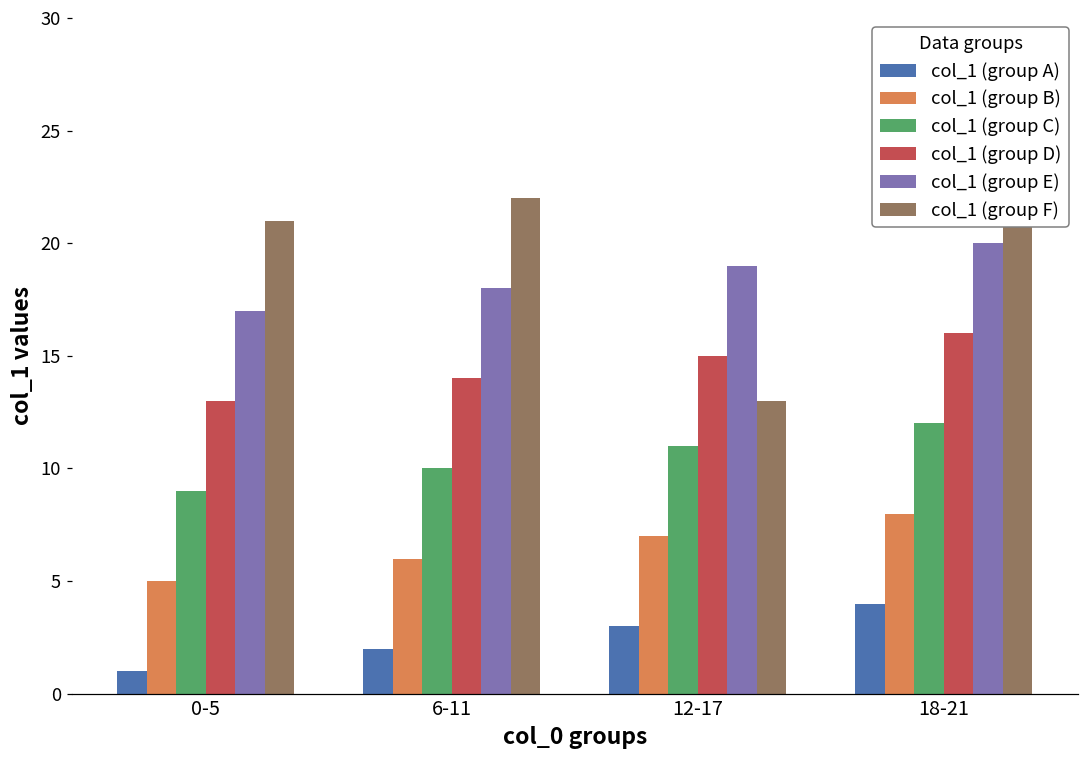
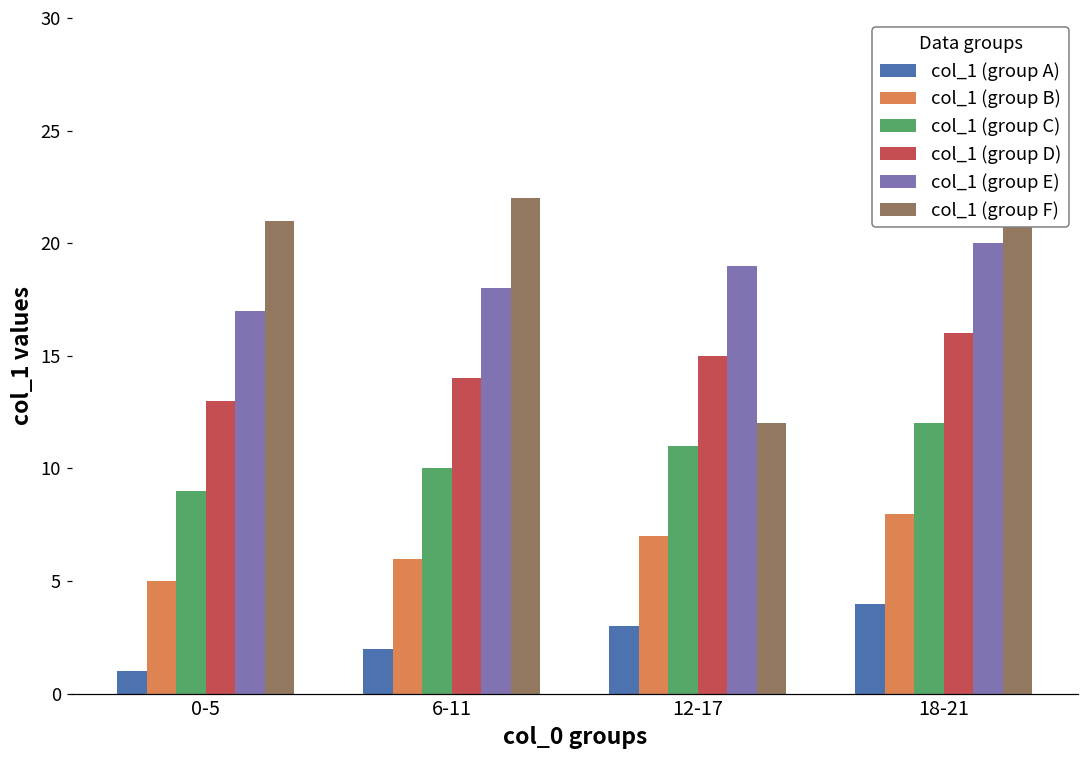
  {
    "col_1 (group C)": {
      "0-5": 9,
      "6-11": 10,
      "12-17": 11,
      "18-21": 12
    },
    "col_1 (group F)": {
      "0-5": 21,
      "6-11": 22,
-     "12-17": 13
+     "12-17": 12
    }
  }
